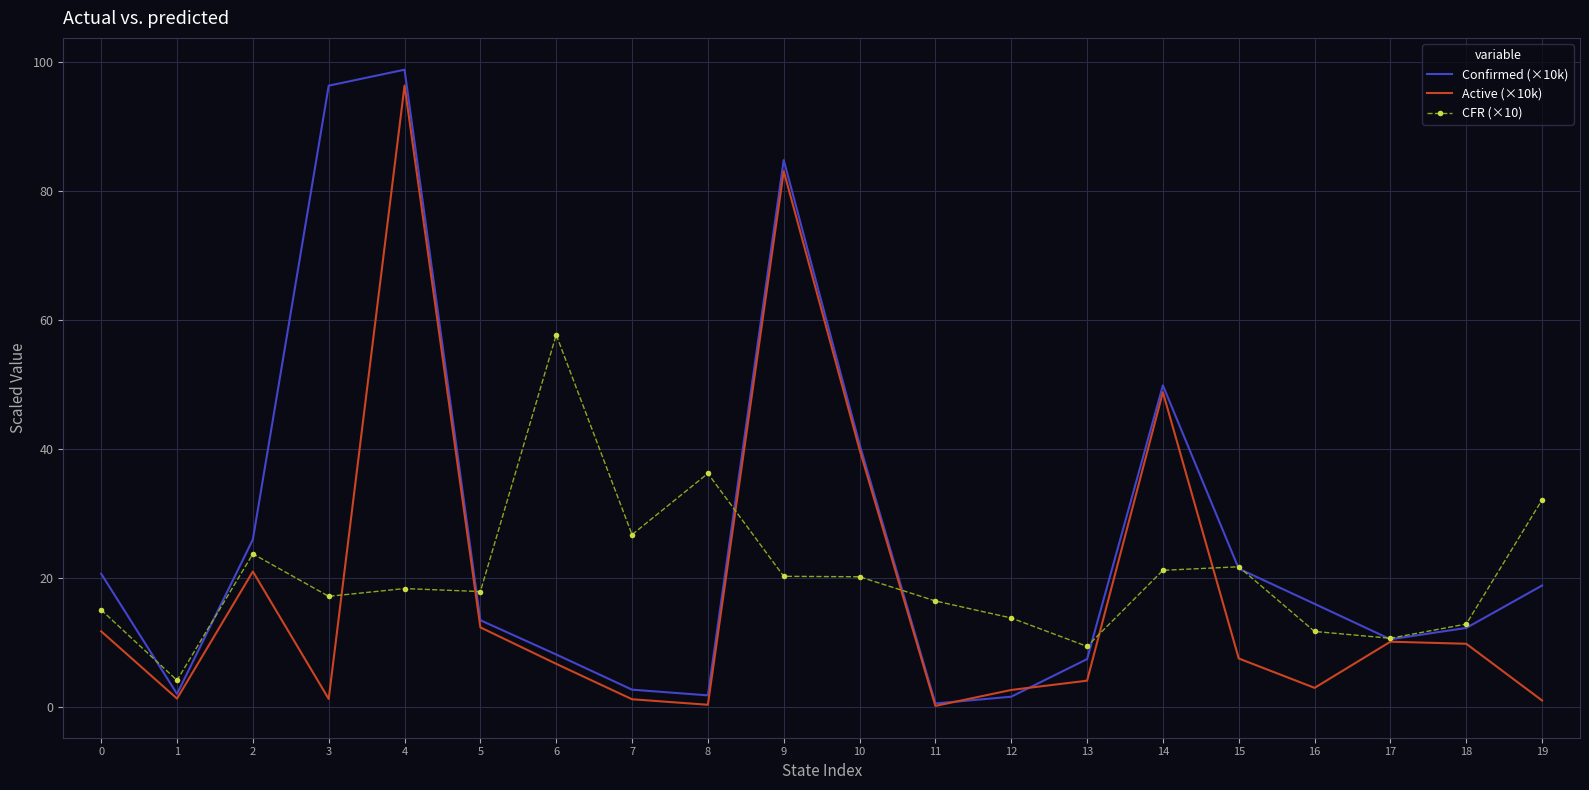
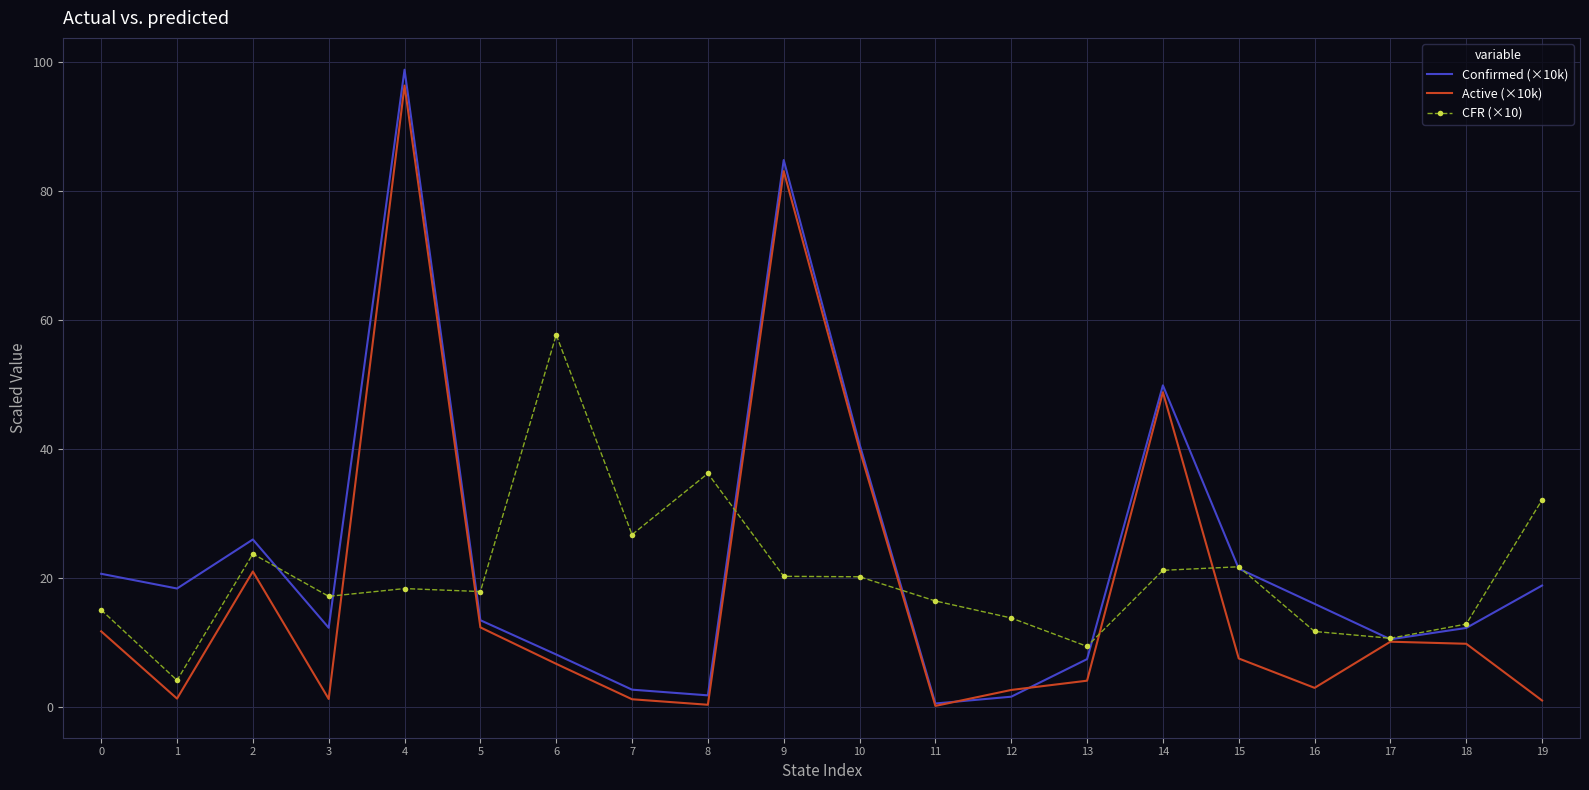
  {
    "Confirmed (×10k)": {
      "0": 21,
-     "1": 2,
+     "1": 18,
      "2": 26,
-     "3": 96,
+     "3": 12,
      "4": 99,
      "5": 13,
      "6": 8,
      "7": 3,
      "8": 2,
      "9": 85,
      "10": 41,
      "12": 2,
      "13": 7,
      "14": 50,
      "16": 16,
      "18": 12,
      "19": 19
    },
    "Active (×10k)": {
      "0": 12,
      "1": 1,
      "2": 21,
      "3": 1,
      "4": 96,
      "5": 12,
      "6": 7,
      "7": 1,
      "8": 0,
      "9": 83,
      "10": 40,
      "12": 3,
      "13": 4,
      "14": 49,
      "15": 8,
      "16": 3,
      "18": 10,
      "19": 1
    },
    "CFR (×10)": {
      "0": 15,
      "1": 4,
      "2": 24,
      "3": 17,
      "4": 18,
      "5": 18,
      "6": 58,
      "7": 27,
      "8": 36,
      "9": 20,
      "10": 20,
      "11": 16,
      "12": 14,
      "13": 9,
      "14": 21,
      "16": 12,
      "18": 13,
      "19": 32
    }
  }
